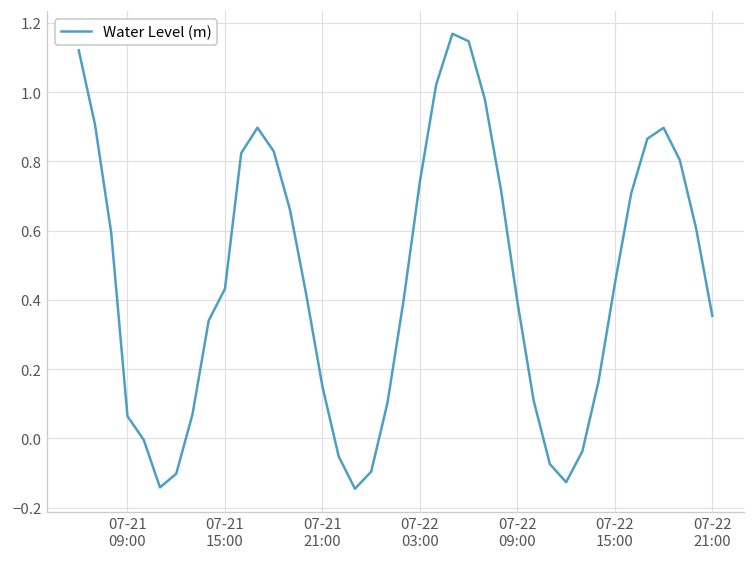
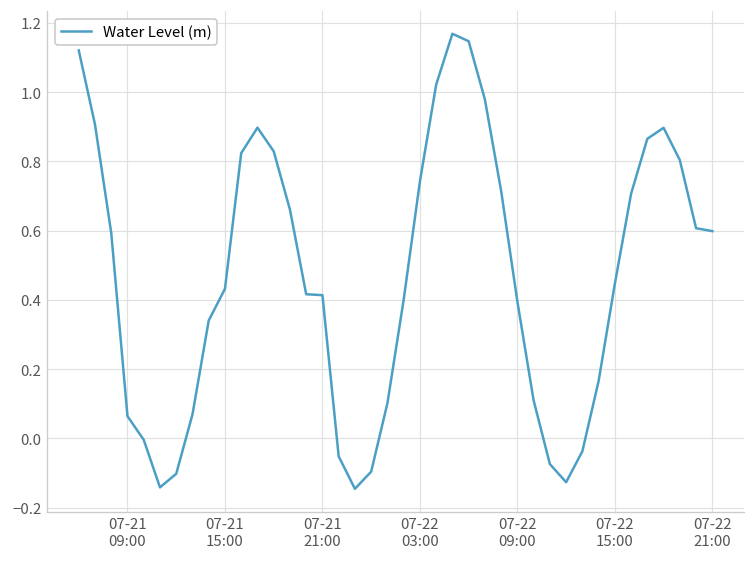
  {
    "07-21 09:00": 0.06,
    "07-21 15:00": 0.43,
-   "07-21 21:00": 0.15,
+   "07-21 21:00": 0.41,
    "07-22 03:00": 0.74,
    "07-22 09:00": 0.39,
    "07-22 15:00": 0.45,
-   "07-22 21:00": 0.35
+   "07-22 21:00": 0.60
  }
